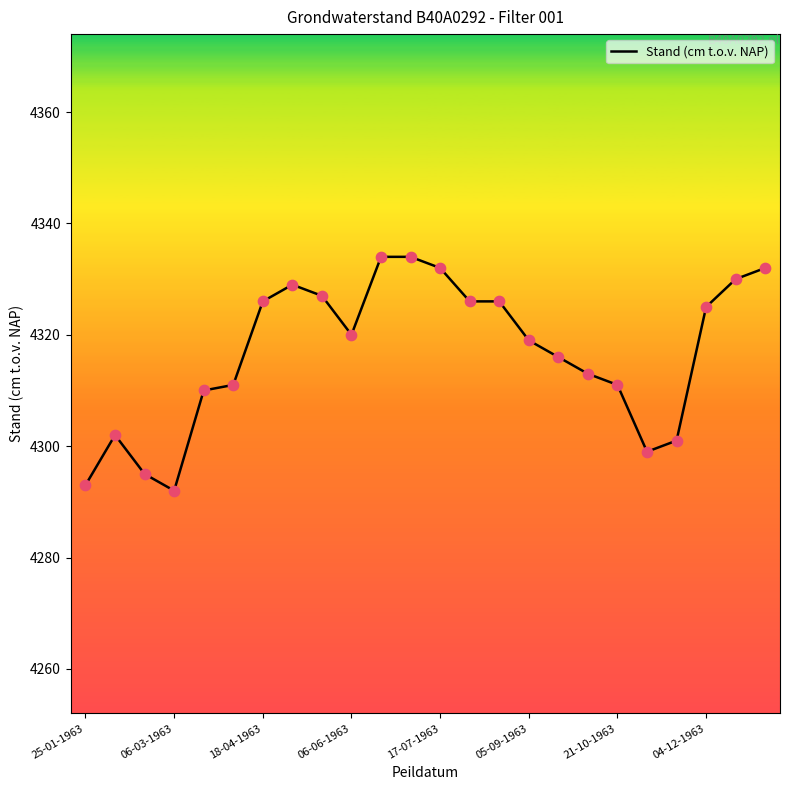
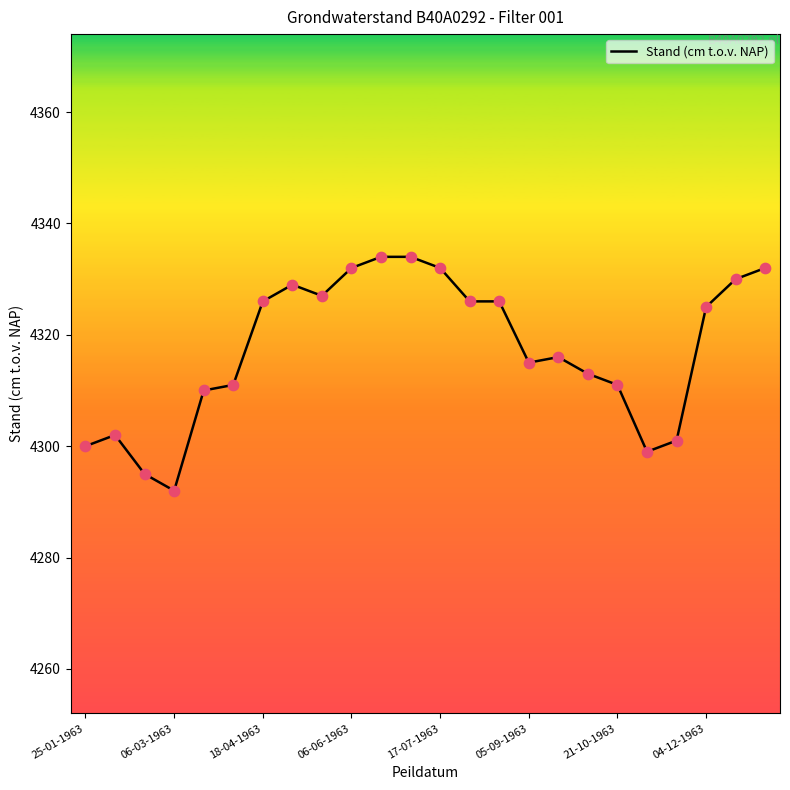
  {
-   "25-01-1963": 4293,
+   "25-01-1963": 4300,
    "06-03-1963": 4292,
    "18-04-1963": 4326,
-   "06-06-1963": 4320,
+   "06-06-1963": 4332,
    "17-07-1963": 4332,
-   "05-09-1963": 4319,
+   "05-09-1963": 4315,
    "21-10-1963": 4311,
    "04-12-1963": 4325
  }
